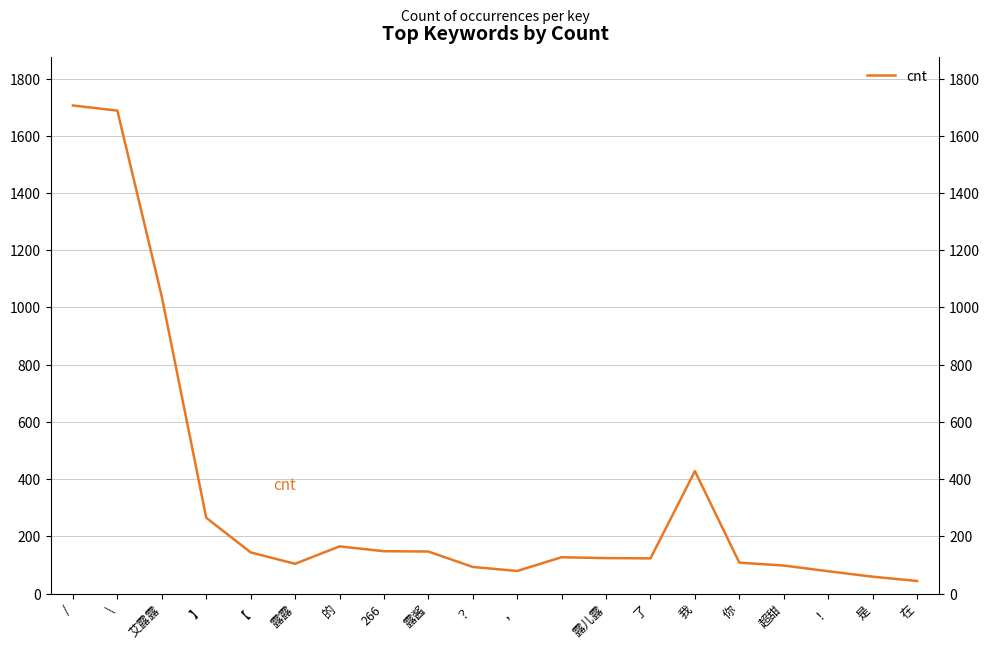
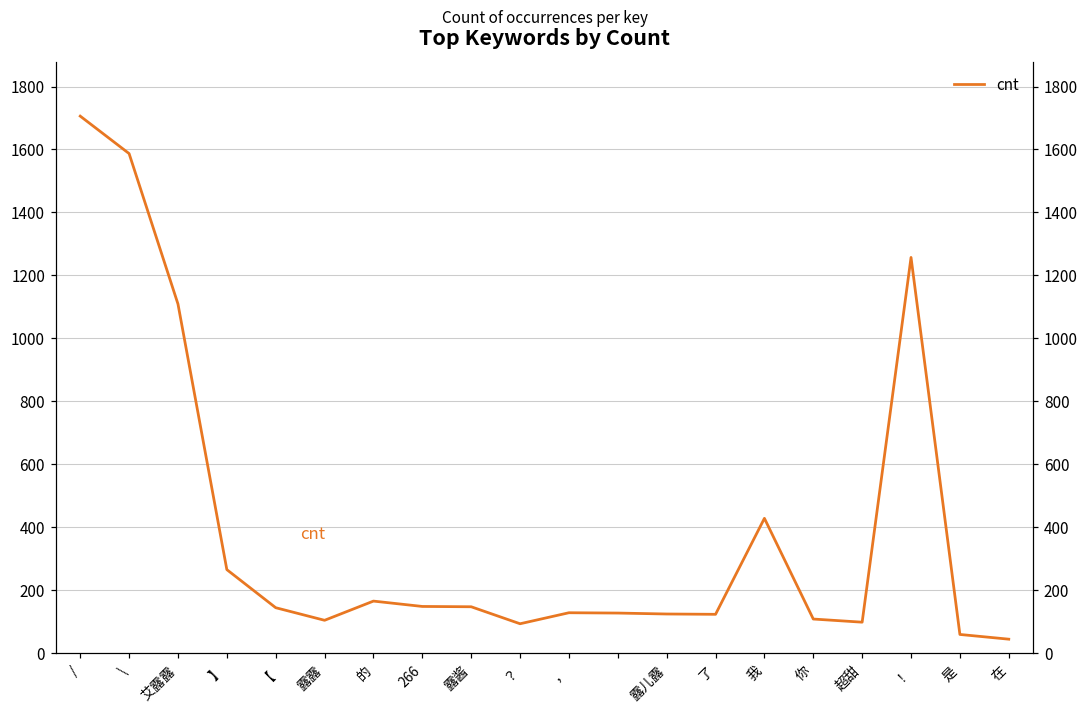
  {
    "/": 1710,
-   "\\": 1690,
-   "艾露露": 1040,
+   "\\": 1590,
+   "艾露露": 1110,
    "】": 270,
    "【": 140,
    "露露": 100,
    "的": 170,
    "266": 150,
    "露酱": 150,
    "？": 90,
-   "，": 80,
+   "，": 130,
    "露儿露": 120,
    "了": 120,
    "我": 430,
    "你": 110,
    "超甜": 100,
-   "！": 80,
+   "！": 1260,
    "是": 60,
    "在": 40
  }
